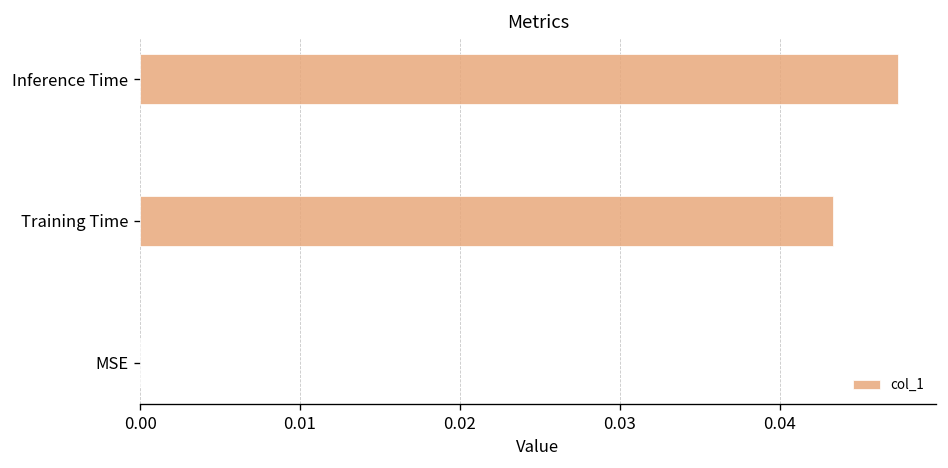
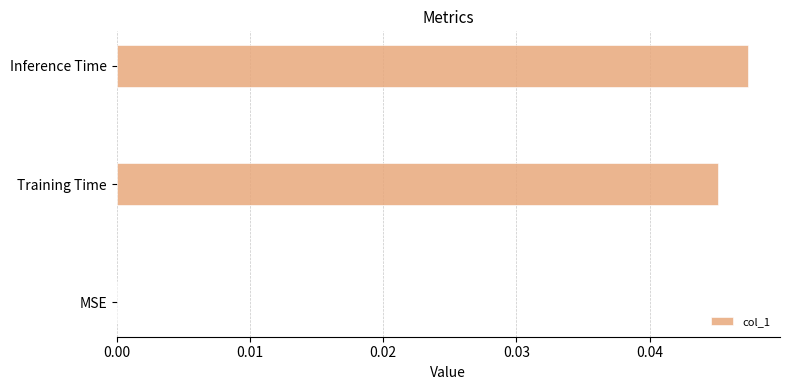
  {
    "Inference Time": 0.0474,
-   "Training Time": 0.0433,
+   "Training Time": 0.0451,
    "MSE": 0.0000
  }
